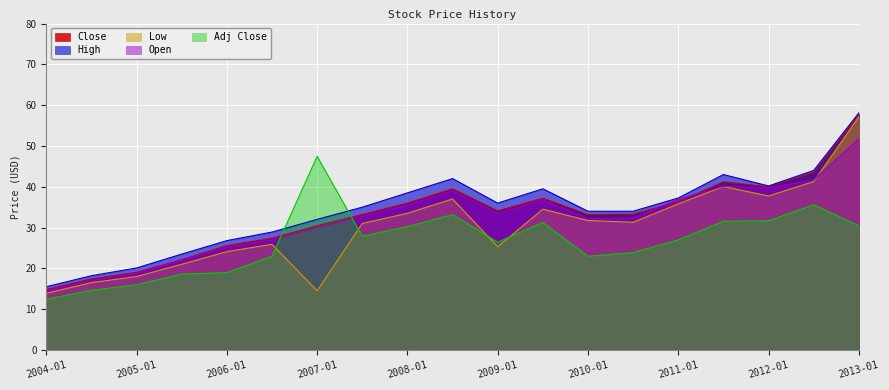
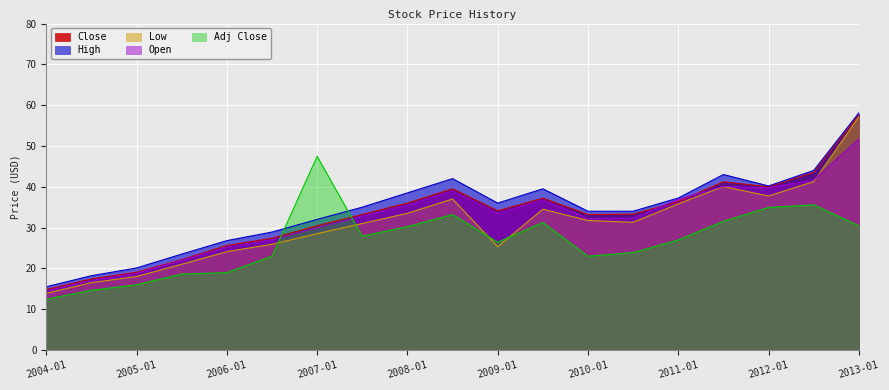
  {
    "Close": {
      "2010-01": 33
    },
    "High": {
      "2004-01": 16,
      "2005-01": 20,
      "2006-01": 27,
      "2007-01": 32,
      "2008-01": 39,
      "2009-01": 36,
      "2010-01": 34
    },
    "Low": {
      "2005-01": 18,
      "2006-01": 24,
-     "2007-01": 15,
+     "2007-01": 29,
      "2008-01": 34,
      "2009-01": 25,
      "2012-01": 38
    },
    "Open": {
      "2013-01": 52
    },
    "Adj Close": {
      "2004-01": 12,
      "2005-01": 16,
      "2006-01": 19,
      "2007-01": 47,
      "2008-01": 30,
      "2009-01": 26,
      "2010-01": 23,
      "2011-01": 27,
-     "2012-01": 32,
+     "2012-01": 35,
      "2013-01": 30
    }
  }
